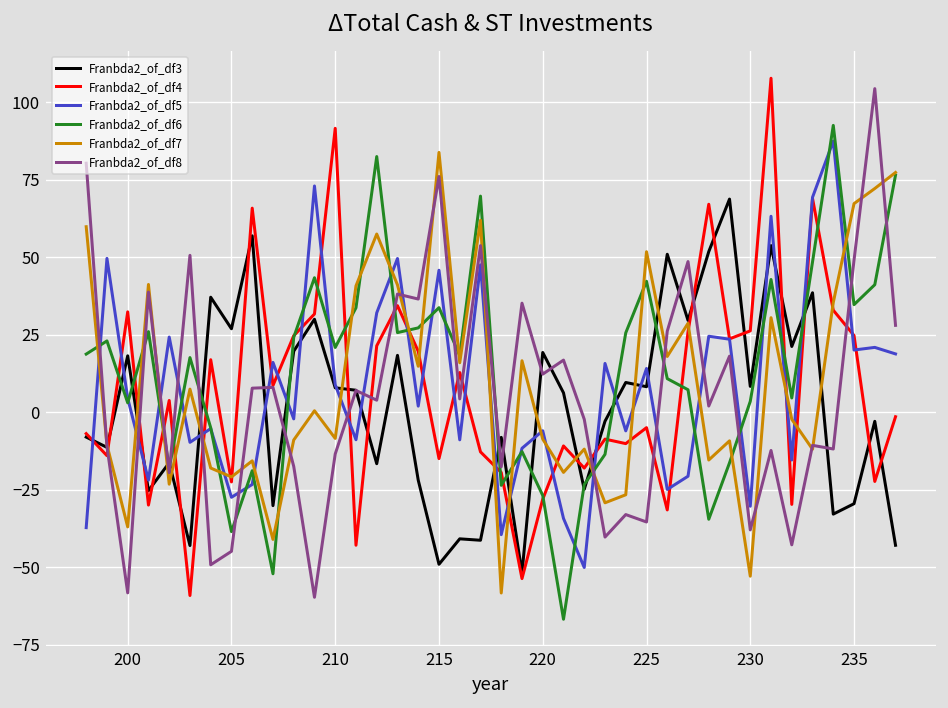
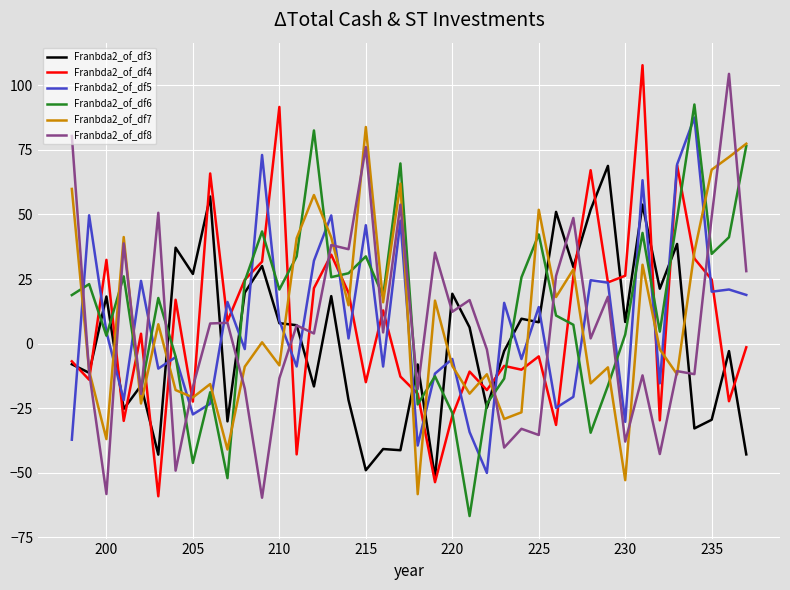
  {
    "Franbda2_of_df3": {
      "200": 18,
      "205": 27,
      "210": 8,
      "215": -49,
      "220": 19,
      "225": 8,
      "230": 8,
      "235": -29
    },
    "Franbda2_of_df4": {
      "200": 32,
      "205": -22,
      "210": 92,
      "215": -15,
      "220": -28,
      "225": -5,
      "230": 26,
      "235": 25
    },
    "Franbda2_of_df5": {
      "200": 5,
      "205": -27,
      "210": 9,
      "215": 46,
      "220": -6,
      "225": 14,
      "230": -30,
      "235": 20
    },
    "Franbda2_of_df6": {
      "200": 3,
-     "205": -38,
+     "205": -46,
      "210": 21,
      "215": 34,
      "220": -27,
      "225": 42,
      "230": 4,
      "235": 35
    },
    "Franbda2_of_df7": {
      "200": -37,
      "205": -21,
      "210": -8,
      "215": 84,
      "220": -9,
      "225": 52,
      "230": -53,
      "235": 67
    },
    "Franbda2_of_df8": {
      "200": -58,
-     "205": -45,
+     "205": -17,
      "210": -13,
      "215": 76,
      "220": 12,
      "225": -35,
      "230": -38,
      "235": 49
    }
  }
